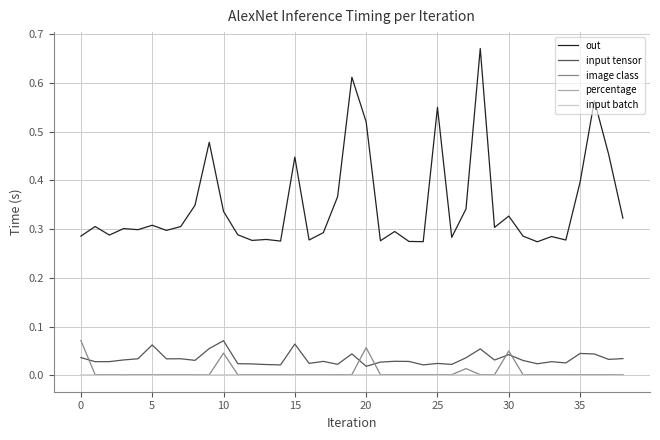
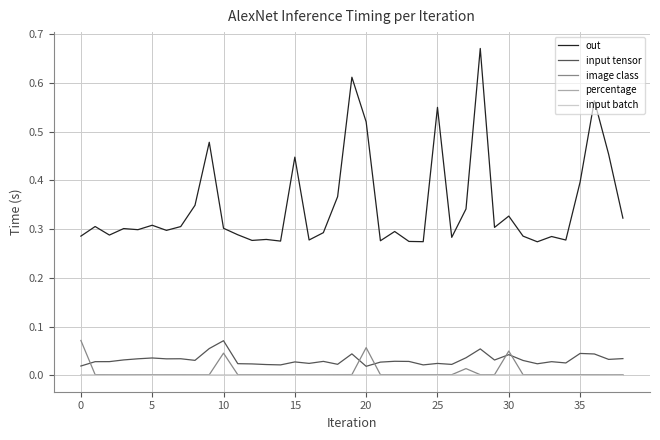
  {
    "out": {
      "0": 0.29,
      "5": 0.31,
-     "10": 0.34,
+     "10": 0.30,
      "15": 0.45,
      "20": 0.52,
      "25": 0.55,
      "30": 0.33,
      "35": 0.40
    },
    "input tensor": {
-     "0": 0.04,
-     "5": 0.06,
+     "0": 0.02,
+     "5": 0.04,
      "10": 0.07,
-     "15": 0.06,
+     "15": 0.03,
      "20": 0.02,
      "25": 0.02,
      "30": 0.04,
      "35": 0.05
    },
    "image class": {
      "0": 0.07,
      "10": 0.05,
      "20": 0.06,
      "30": 0.05
    },
    "input batch": {
      "0": 0.00,
      "10": 0.00,
      "20": 0.00,
      "30": 0.00
    }
  }
